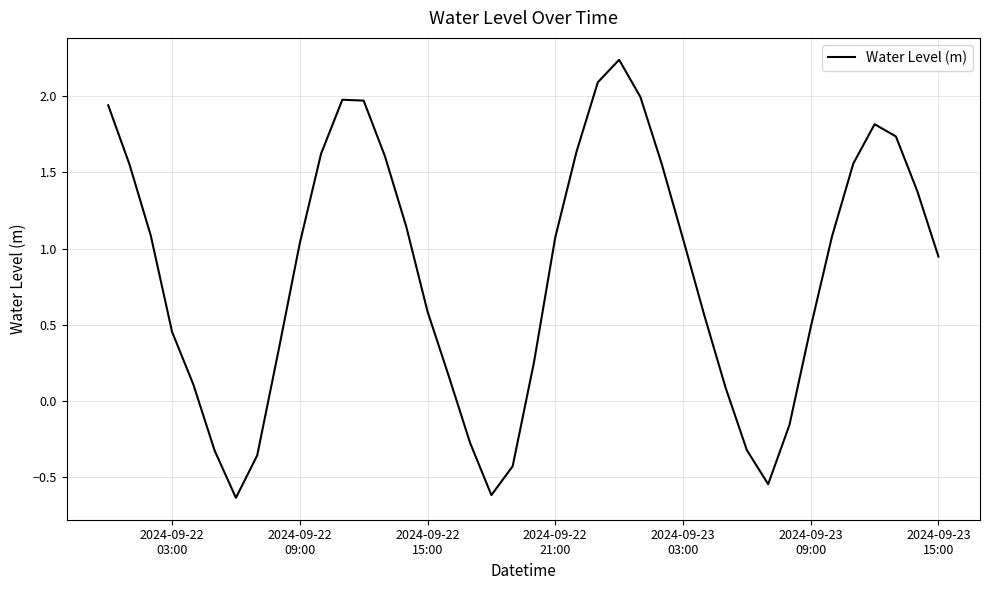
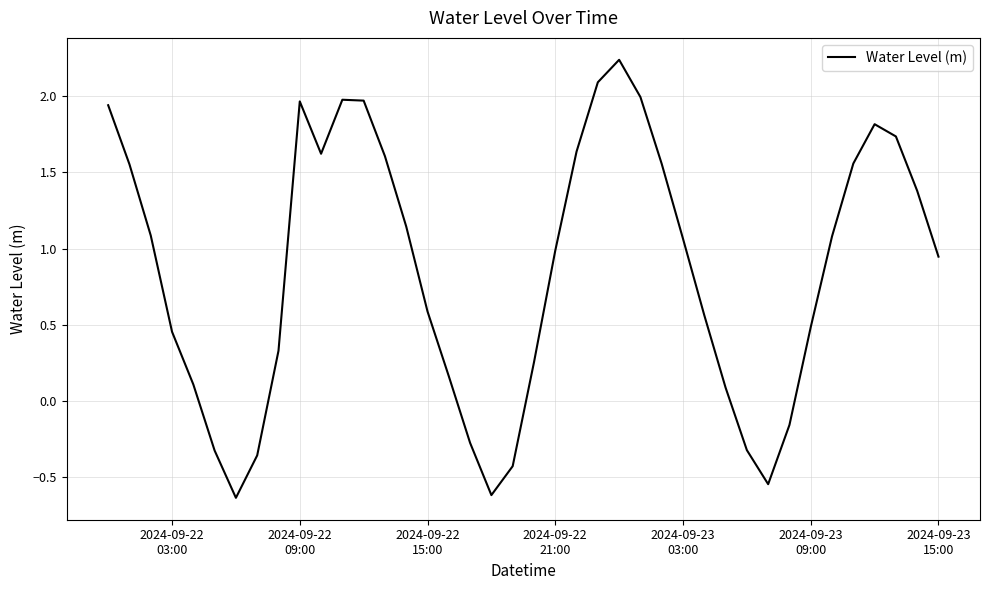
  {
    "2024-09-22 03:00": 0.45,
-   "2024-09-22 09:00": 1.03,
+   "2024-09-22 09:00": 1.97,
    "2024-09-22 15:00": 0.59,
-   "2024-09-22 21:00": 1.07,
+   "2024-09-22 21:00": 0.99,
    "2024-09-23 03:00": 1.06,
    "2024-09-23 09:00": 0.48,
    "2024-09-23 15:00": 0.95
  }
